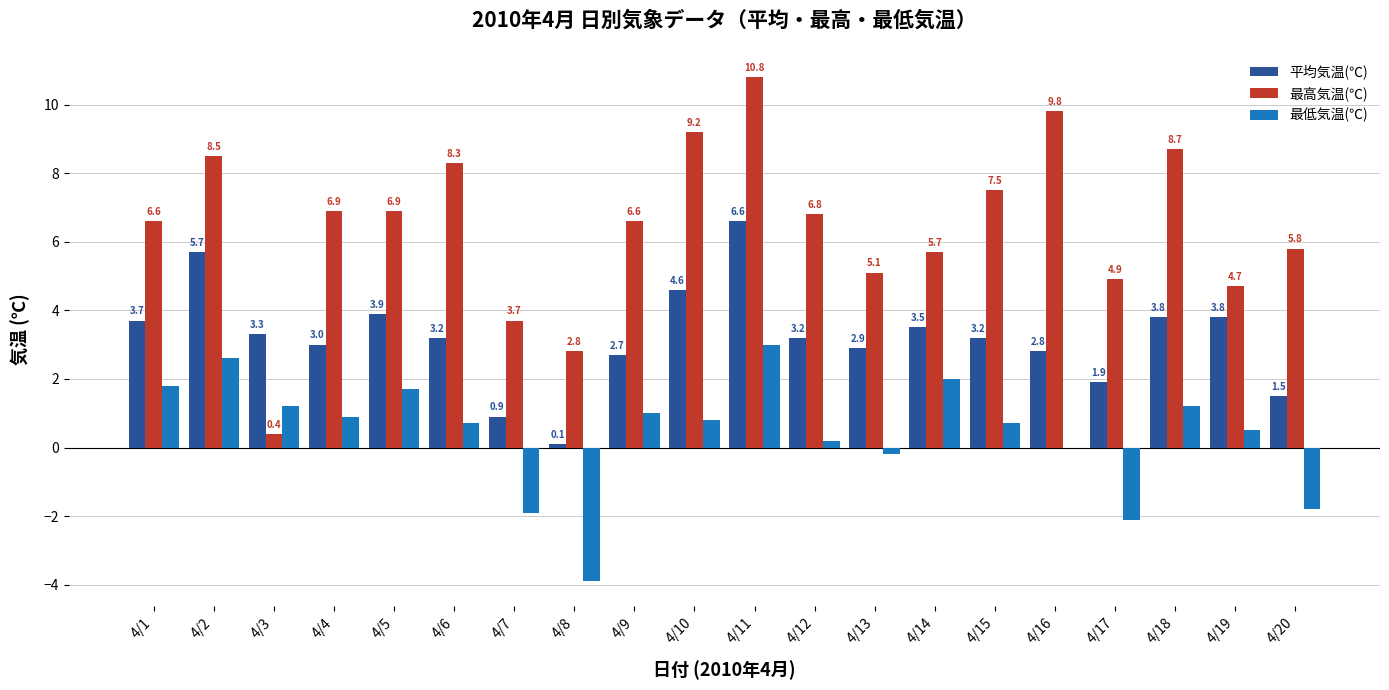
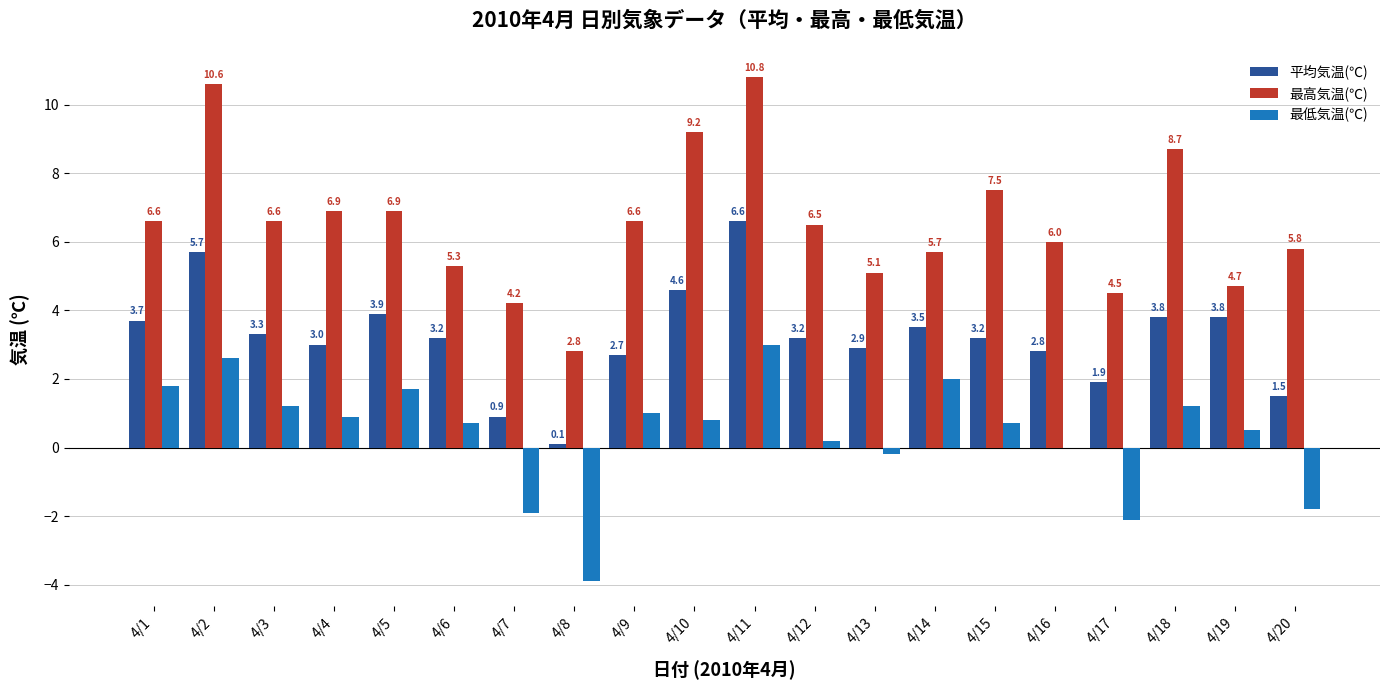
  {
    "最高気温(℃)": {
      "4/1": 6.6,
-     "4/2": 8.5,
-     "4/3": 0.4,
+     "4/2": 10.6,
+     "4/3": 6.6,
      "4/4": 6.9,
      "4/5": 6.9,
-     "4/6": 8.3,
-     "4/7": 3.7,
+     "4/6": 5.3,
+     "4/7": 4.2,
      "4/8": 2.8,
      "4/9": 6.6,
      "4/10": 9.2,
      "4/11": 10.8,
-     "4/12": 6.8,
+     "4/12": 6.5,
      "4/13": 5.1,
      "4/14": 5.7,
      "4/15": 7.5,
-     "4/16": 9.8,
-     "4/17": 4.9,
+     "4/16": 6.0,
+     "4/17": 4.5,
      "4/18": 8.7,
      "4/19": 4.7,
      "4/20": 5.8
    }
  }
